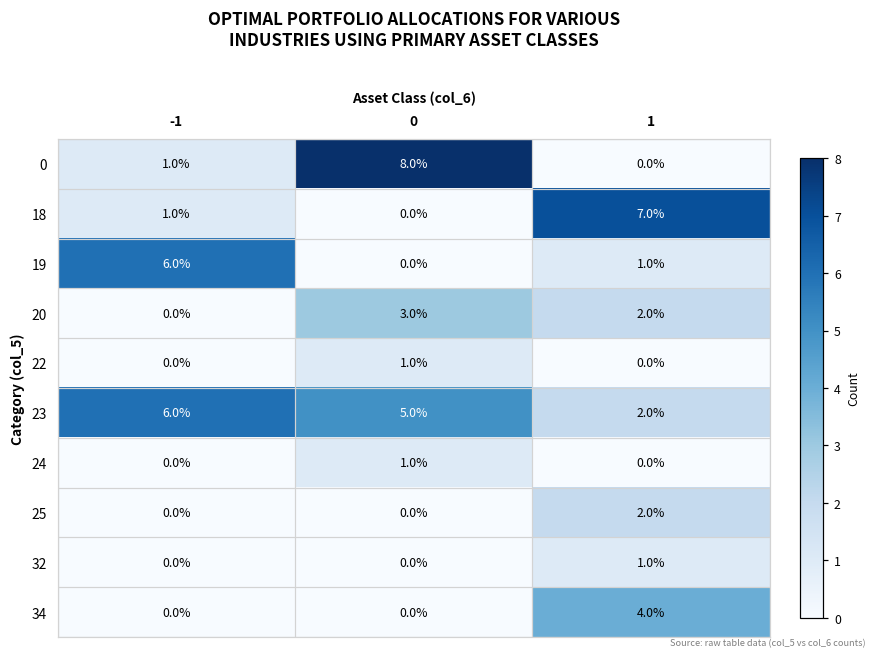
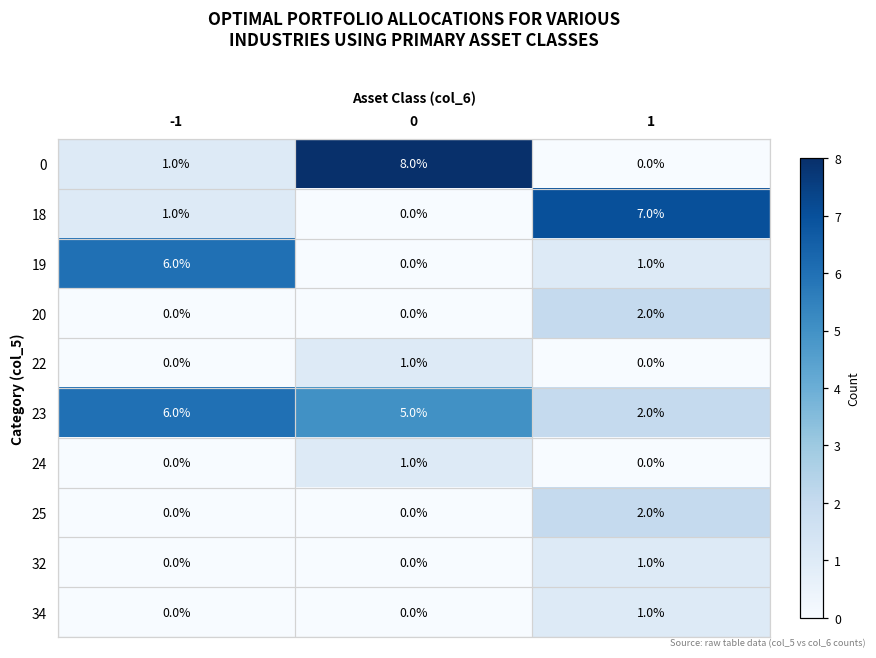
  {
    "0": {
      "-1": "1.0%",
      "0": "8.0%",
      "1": "0.0%"
    },
    "18": {
      "-1": "1.0%",
      "0": "0.0%",
      "1": "7.0%"
    },
    "19": {
      "-1": "6.0%",
      "0": "0.0%",
      "1": "1.0%"
    },
    "20": {
      "-1": "0.0%",
-     "0": "3.0%",
+     "0": "0.0%",
      "1": "2.0%"
    },
    "22": {
      "-1": "0.0%",
      "0": "1.0%",
      "1": "0.0%"
    },
    "23": {
      "-1": "6.0%",
      "0": "5.0%",
      "1": "2.0%"
    },
    "24": {
      "-1": "0.0%",
      "0": "1.0%",
      "1": "0.0%"
    },
    "25": {
      "-1": "0.0%",
      "0": "0.0%",
      "1": "2.0%"
    },
    "32": {
      "-1": "0.0%",
      "0": "0.0%",
      "1": "1.0%"
    },
    "34": {
      "-1": "0.0%",
      "0": "0.0%",
-     "1": "4.0%"
+     "1": "1.0%"
    }
  }
